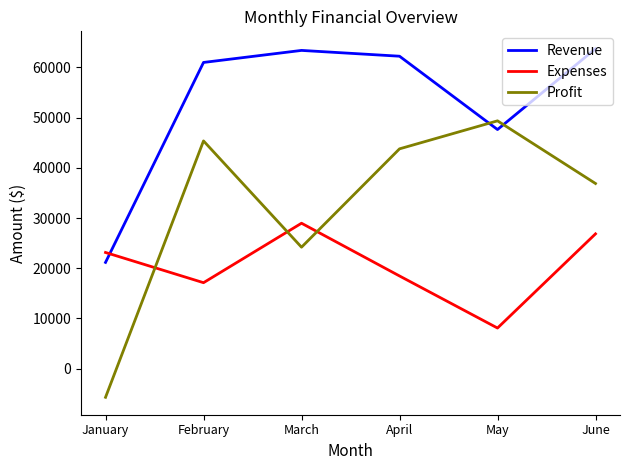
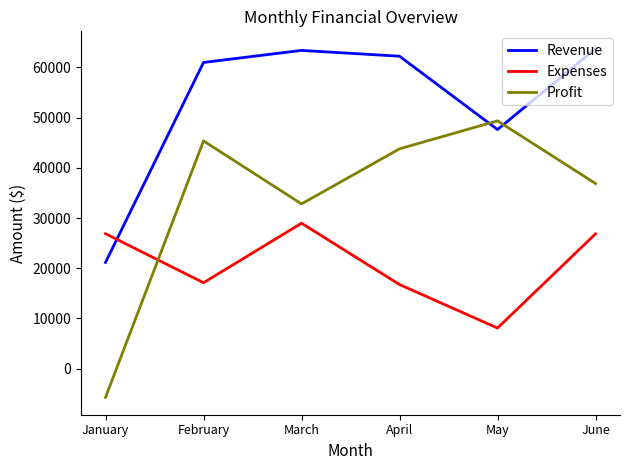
  {
    "Revenue": {
      "January": 21000,
      "February": 61000,
      "March": 63000,
      "April": 62000,
      "May": 48000
    },
    "Expenses": {
-     "January": 23000,
+     "January": 27000,
      "February": 17000,
      "March": 29000,
-     "April": 18000,
+     "April": 17000,
      "May": 8000,
      "June": 27000
    },
    "Profit": {
      "January": -6000,
      "February": 45000,
-     "March": 24000,
+     "March": 33000,
      "April": 44000,
      "May": 49000,
      "June": 37000
    }
  }
